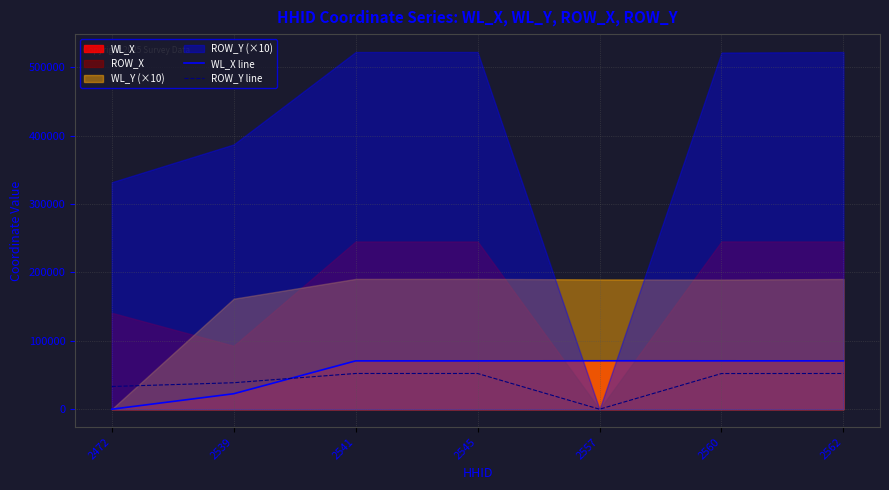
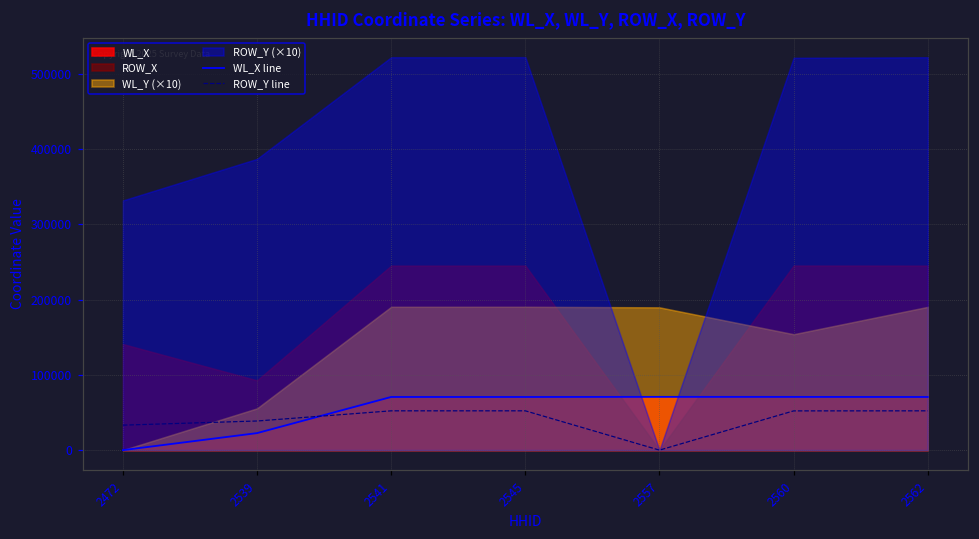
  {
    "WL_X": {
      "2539": 20000,
      "2541": 70000,
      "2545": 70000,
      "2557": 70000,
      "2560": 70000,
      "2562": 70000
    },
    "ROW_X": {
      "2472": 140000,
      "2539": 90000,
      "2541": 250000,
      "2545": 250000,
      "2560": 250000,
      "2562": 250000
    },
    "WL_Y (×10)": {
-     "2539": 160000,
+     "2539": 60000,
      "2541": 190000,
      "2545": 190000,
      "2557": 190000,
-     "2560": 190000,
+     "2560": 150000,
      "2562": 190000
    }
  }
